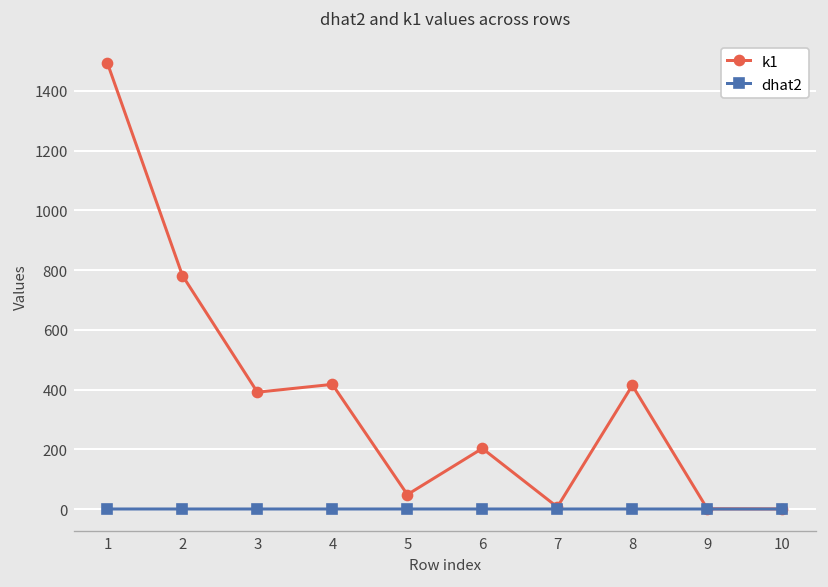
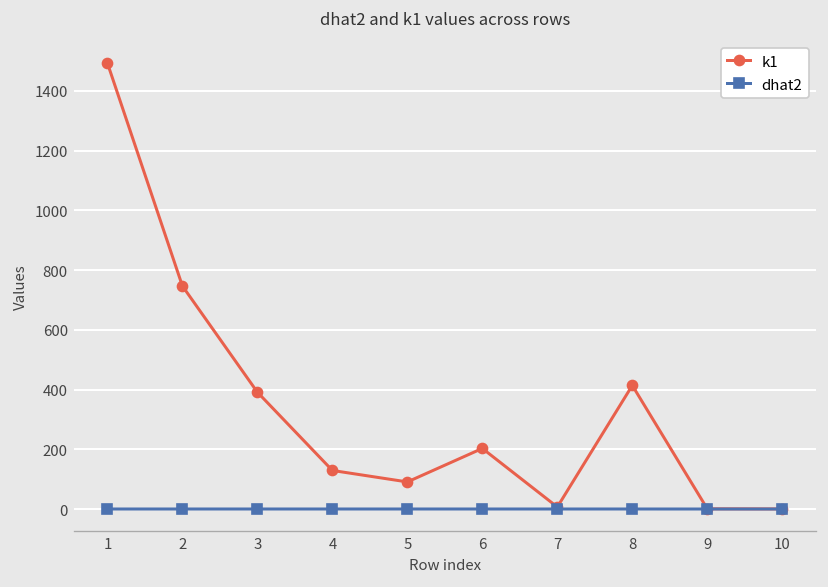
  {
    "k1": {
      "1": 1490,
-     "2": 780,
+     "2": 750,
      "3": 390,
-     "4": 420,
-     "5": 50,
+     "4": 130,
+     "5": 90,
      "6": 200,
      "8": 410
    },
    "dhat2": {
      "1": 0,
      "2": 0,
      "3": 0,
      "4": 0,
      "5": 0,
      "6": 0,
      "8": 0
    }
  }
